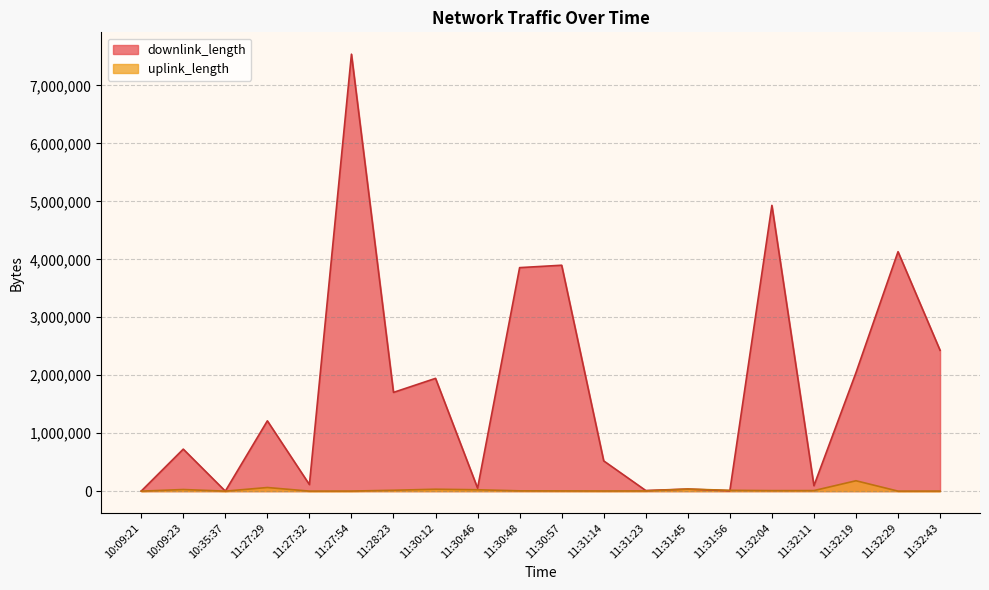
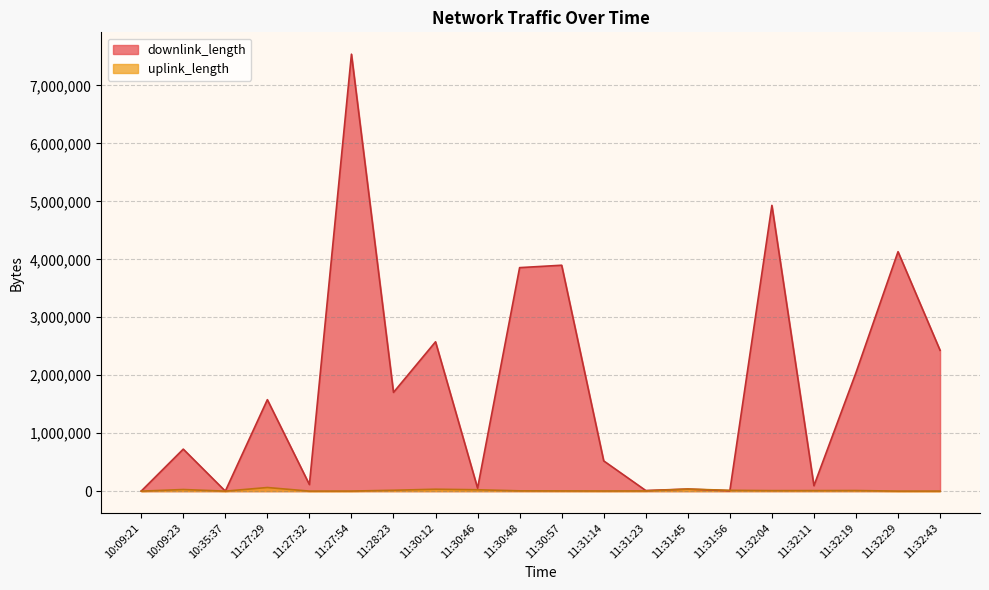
  {
    "downlink_length": {
      "10:09:23": "700,000",
-     "11:27:29": "1,200,000",
+     "11:27:29": "1,600,000",
      "11:27:32": "100,000",
      "11:27:54": "7,500,000",
      "11:28:23": "1,700,000",
-     "11:30:12": "1,900,000",
+     "11:30:12": "2,600,000",
      "11:30:48": "3,900,000",
      "11:30:57": "3,900,000",
      "11:31:14": "500,000",
      "11:32:04": "4,900,000",
      "11:32:11": "100,000",
      "11:32:19": "2,000,000",
      "11:32:29": "4,100,000",
      "11:32:43": "2,400,000"
    },
    "uplink_length": {
      "10:09:23": "0",
      "11:27:29": "100,000",
      "11:27:32": "0",
      "11:27:54": "0",
      "11:28:23": "0",
      "11:30:12": "0",
      "11:30:48": "0",
      "11:30:57": "0",
      "11:31:14": "0",
      "11:32:04": "0",
      "11:32:11": "0",
-     "11:32:19": "200,000",
+     "11:32:19": "0",
      "11:32:29": "0",
      "11:32:43": "0"
    }
  }
